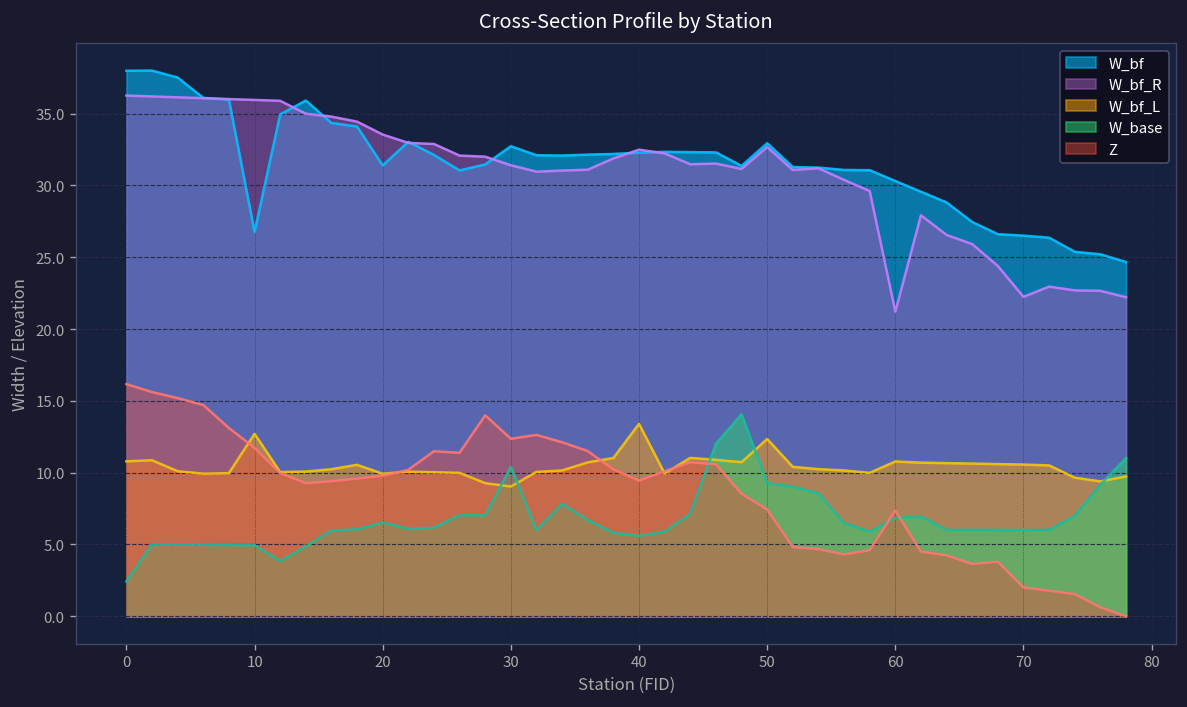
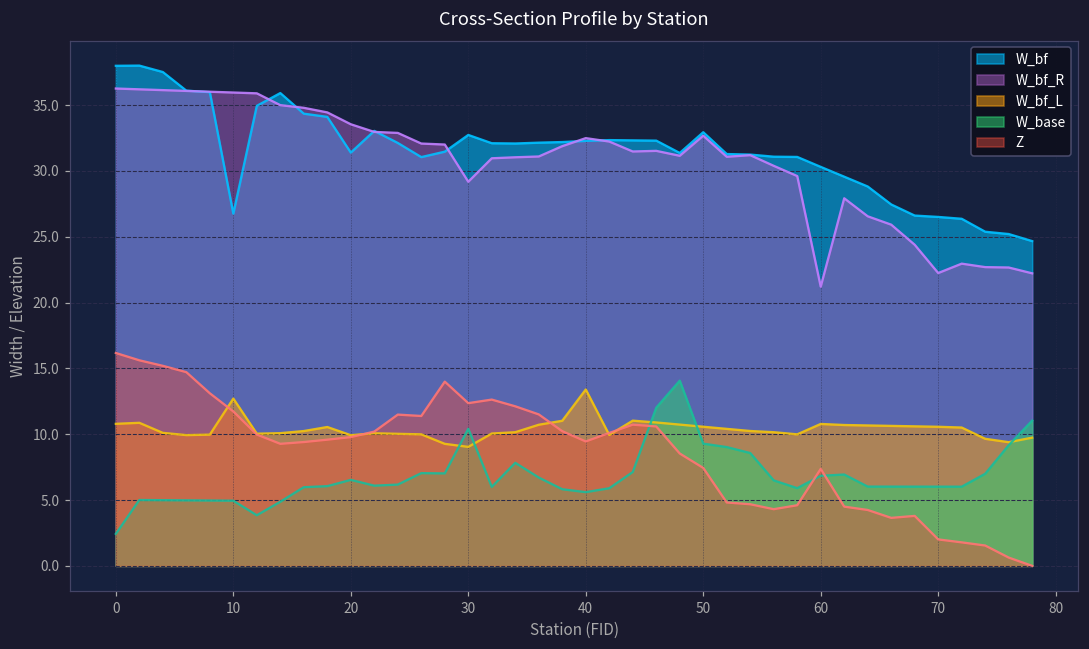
  {
    "W_bf": {
      "0": 38.0,
      "10": 26.8,
      "20": 31.4,
      "30": 32.7,
      "50": 32.9,
      "60": 30.3,
      "70": 26.5
    },
    "W_bf_R": {
      "0": 36.3,
      "10": 36.0,
      "20": 33.5,
-     "30": 31.4,
+     "30": 29.2,
      "50": 32.7,
      "60": 21.2,
      "70": 22.2
    },
    "W_bf_L": {
      "0": 10.8,
      "10": 12.7,
      "30": 9.0,
      "40": 13.4,
-     "50": 12.3,
+     "50": 10.6,
      "60": 10.8,
      "70": 10.6
    },
    "W_base": {
      "0": 2.4,
      "10": 4.9,
      "20": 6.5,
      "30": 10.4,
      "40": 5.6,
      "50": 9.3,
      "60": 6.8,
      "70": 6.0
    },
    "Z": {
      "0": 16.2,
      "10": 11.7,
      "30": 12.4,
      "40": 9.4,
      "50": 7.4,
      "60": 7.4,
      "70": 2.0
    }
  }
